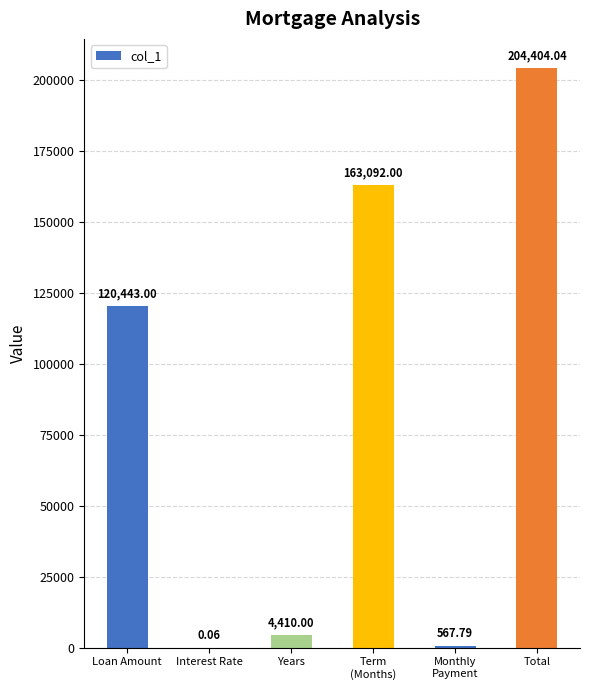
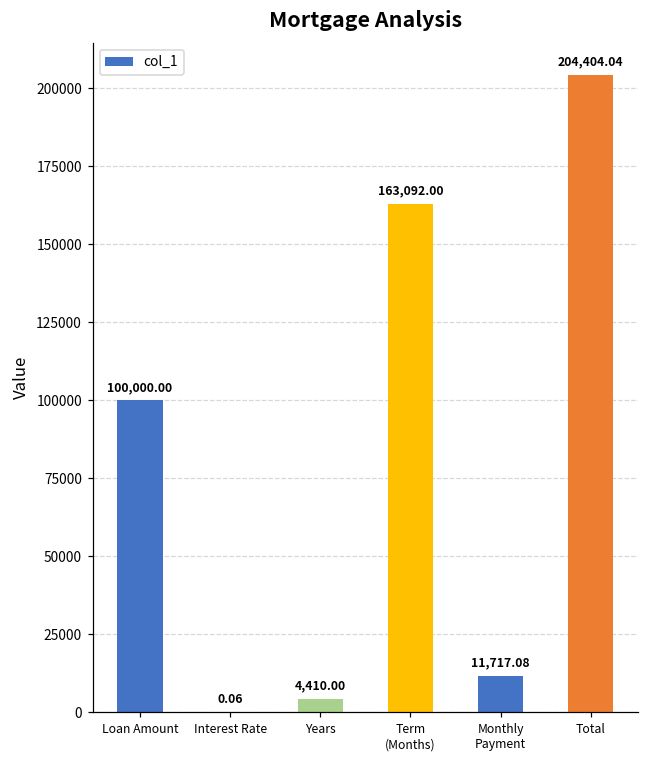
  {
-   "Loan Amount": "120,443.00",
+   "Loan Amount": "100,000.00",
    "Interest Rate": "0.06",
    "Years": "4,410.00",
    "Term (Months)": "163,092.00",
-   "Monthly Payment": "567.79",
+   "Monthly Payment": "11,717.08",
    "Total": "204,404.04"
  }
